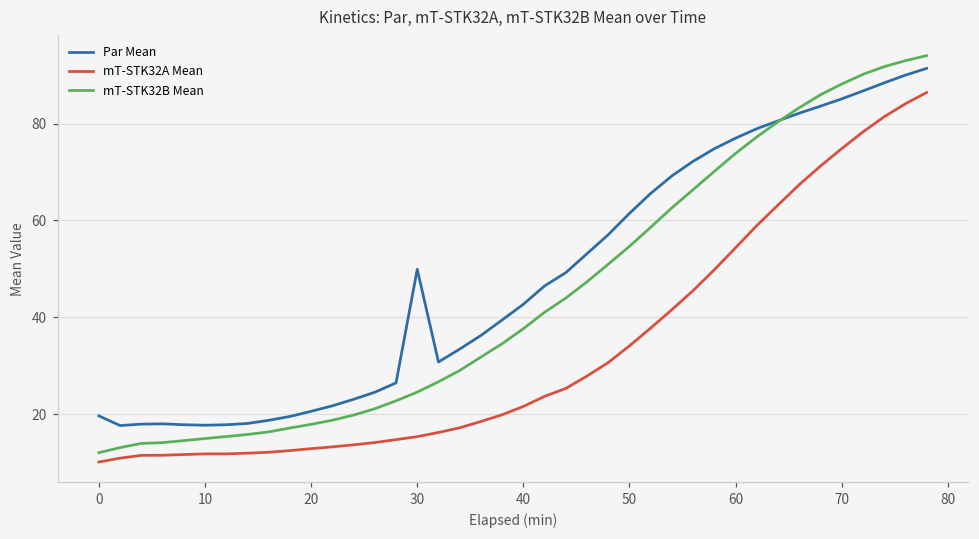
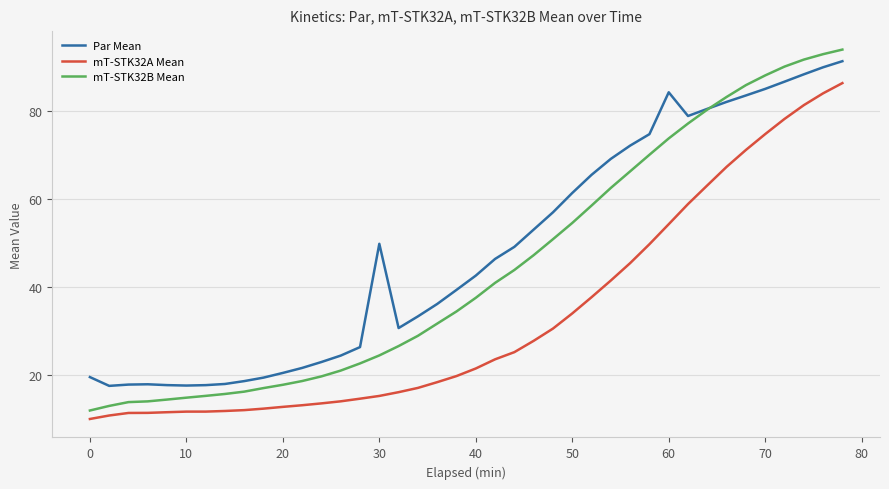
  {
    "Par Mean": {
      "0": 20,
      "10": 18,
      "20": 21,
      "30": 50,
      "40": 43,
      "50": 61,
-     "60": 77,
+     "60": 84,
      "70": 85
    },
    "mT-STK32A Mean": {
      "0": 10,
      "10": 12,
      "20": 13,
      "30": 15,
      "40": 22,
      "50": 34,
      "60": 54,
      "70": 75
    },
    "mT-STK32B Mean": {
      "0": 12,
      "10": 15,
      "20": 18,
      "30": 25,
      "40": 38,
      "50": 55,
      "60": 74,
      "70": 88
    }
  }
